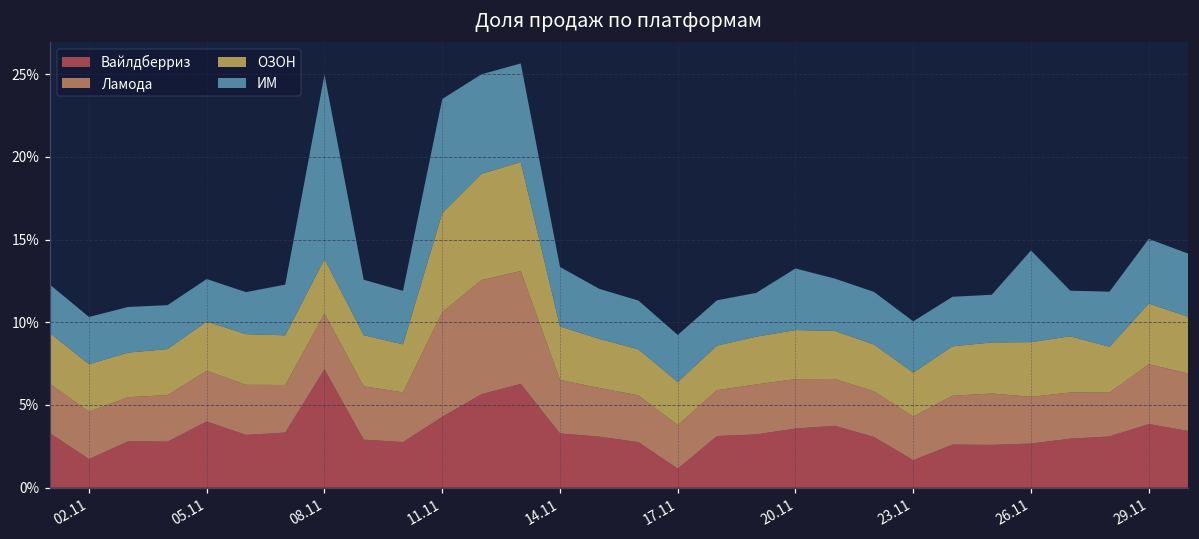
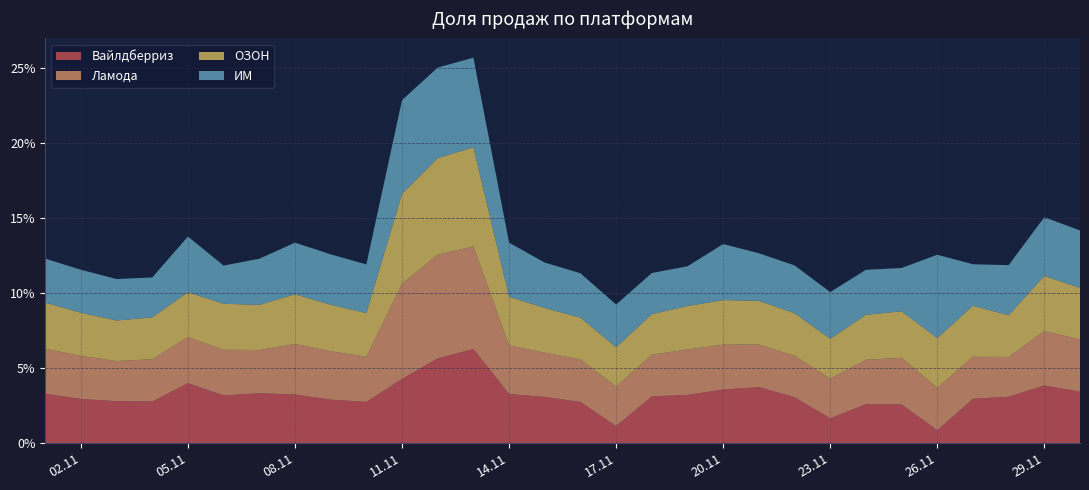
  {
    "Вайлдберриз": {
-     "02.11": "1.7%",
+     "02.11": "3.0%",
      "05.11": "4.0%",
-     "08.11": "7.2%",
+     "08.11": "3.2%",
      "11.11": "4.3%",
      "14.11": "3.3%",
      "17.11": "1.1%",
      "20.11": "3.6%",
      "23.11": "1.7%",
-     "26.11": "2.7%",
+     "26.11": "0.9%",
      "29.11": "3.8%"
    },
    "ИМ": {
      "02.11": "2.9%",
-     "05.11": "2.6%",
-     "08.11": "11.2%",
-     "11.11": "6.9%",
+     "05.11": "3.7%",
+     "08.11": "3.4%",
+     "11.11": "6.2%",
      "14.11": "3.6%",
      "17.11": "2.8%",
      "20.11": "3.7%",
      "23.11": "3.1%",
      "26.11": "5.5%",
      "29.11": "3.9%"
    }
  }
